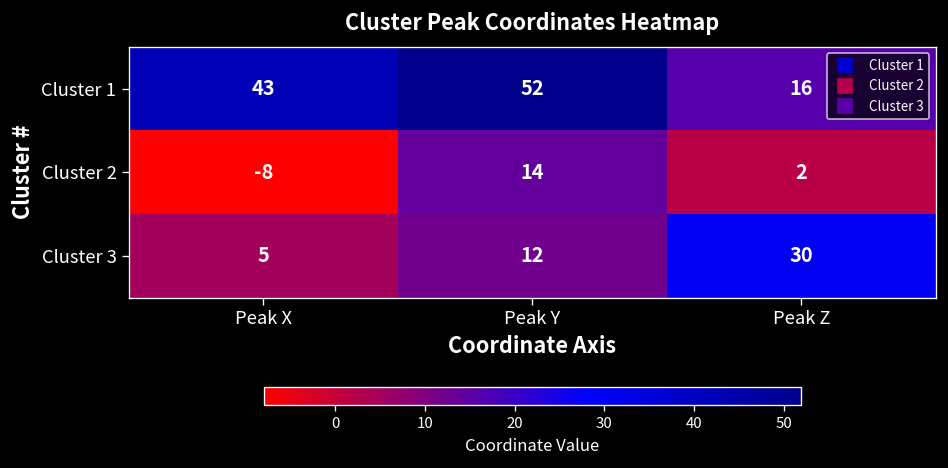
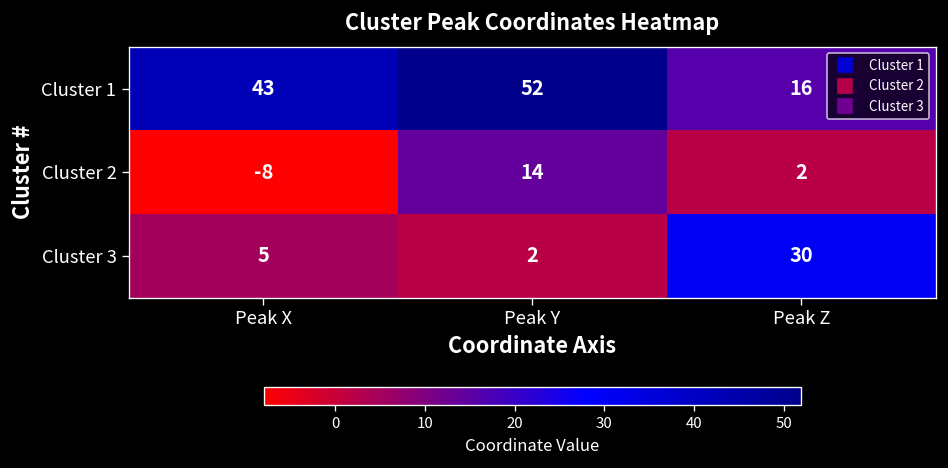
  {
    "Cluster 1": {
      "Peak X": 43,
      "Peak Y": 52,
      "Peak Z": 16
    },
    "Cluster 2": {
      "Peak X": -8,
      "Peak Y": 14,
      "Peak Z": 2
    },
    "Cluster 3": {
      "Peak X": 5,
-     "Peak Y": 12,
+     "Peak Y": 2,
      "Peak Z": 30
    }
  }
